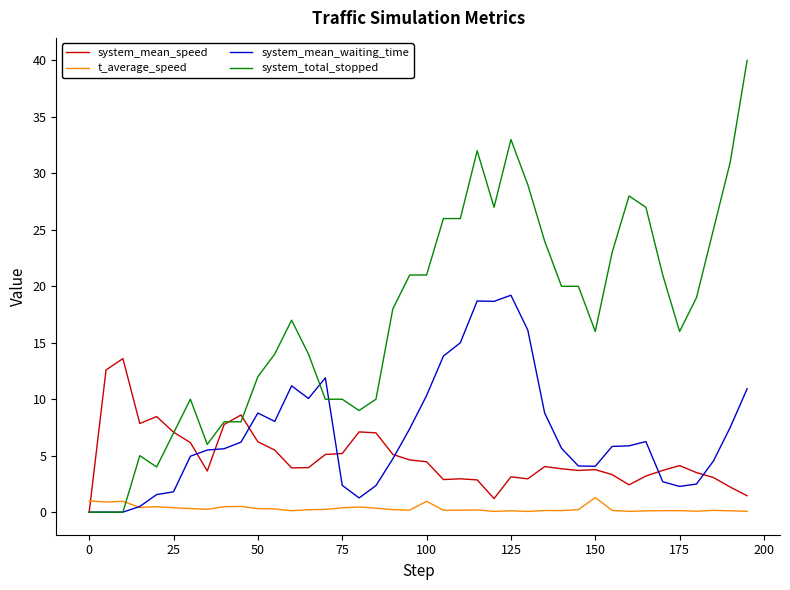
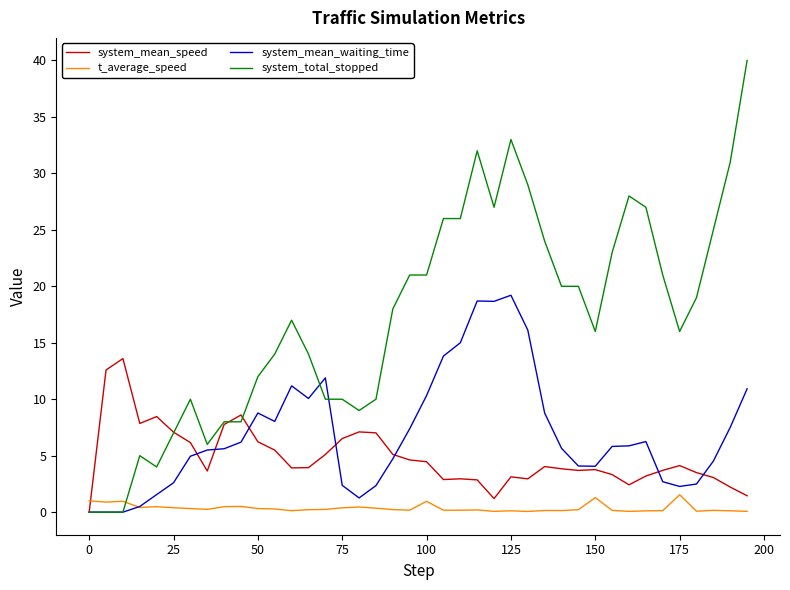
  {
    "system_mean_speed": {
      "50": 6.2,
-     "75": 5.2,
+     "75": 6.5,
      "100": 4.5,
      "125": 3.1,
      "150": 3.8,
      "175": 4.1
    },
    "t_average_speed": {
      "0": 1.0,
      "25": 0.4,
      "50": 0.3,
      "75": 0.4,
      "100": 1.0,
      "125": 0.1,
      "150": 1.3,
-     "175": 0.1
+     "175": 1.5
    },
    "system_mean_waiting_time": {
-     "25": 1.8,
+     "25": 2.6,
      "50": 8.8,
      "75": 2.4,
      "100": 10.3,
      "125": 19.2,
      "150": 4.1,
      "175": 2.3
    },
    "system_total_stopped": {
      "50": 12.0,
      "75": 10.0,
      "100": 21.0,
      "125": 33.0,
      "150": 16.0,
      "175": 16.0
    }
  }
